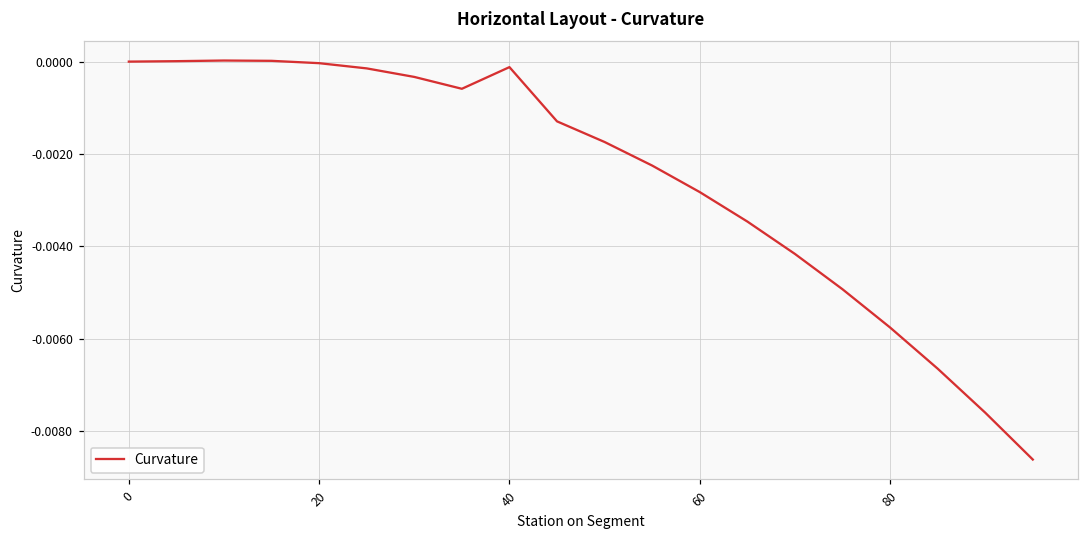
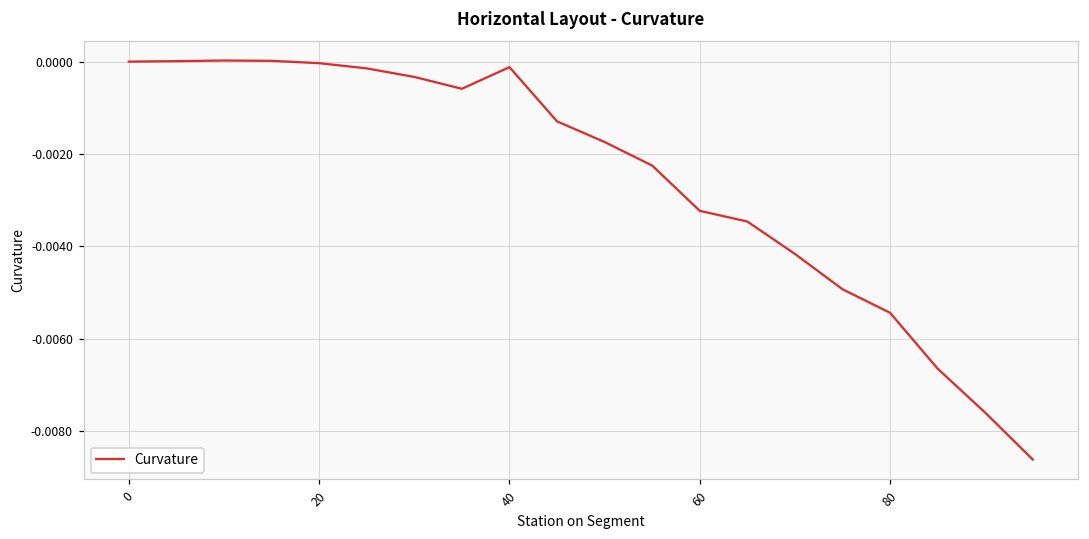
  {
    "0": 0.0000,
    "20": 0.0000,
    "40": -0.0001,
-   "60": -0.0028,
-   "80": -0.0058
+   "60": -0.0032,
+   "80": -0.0054
  }
